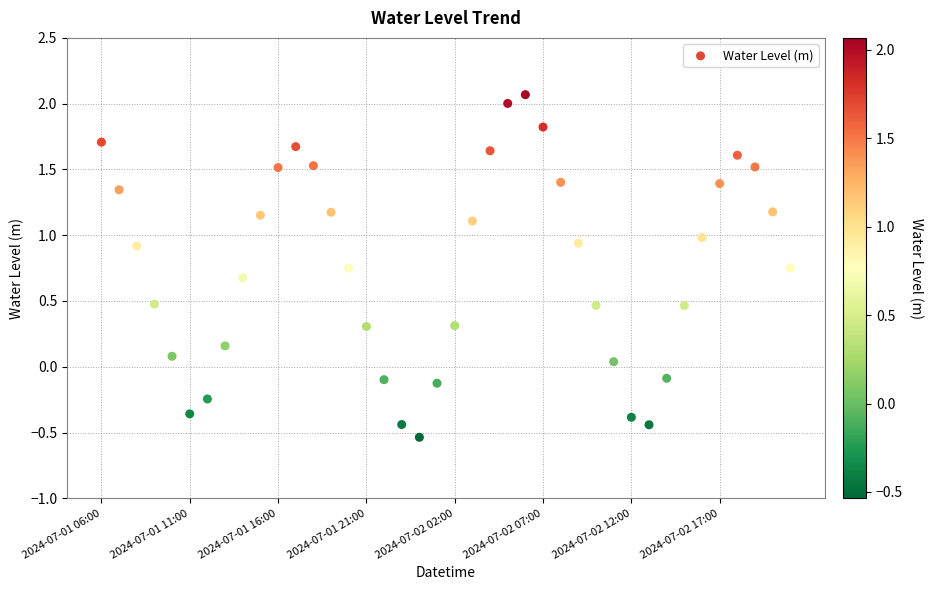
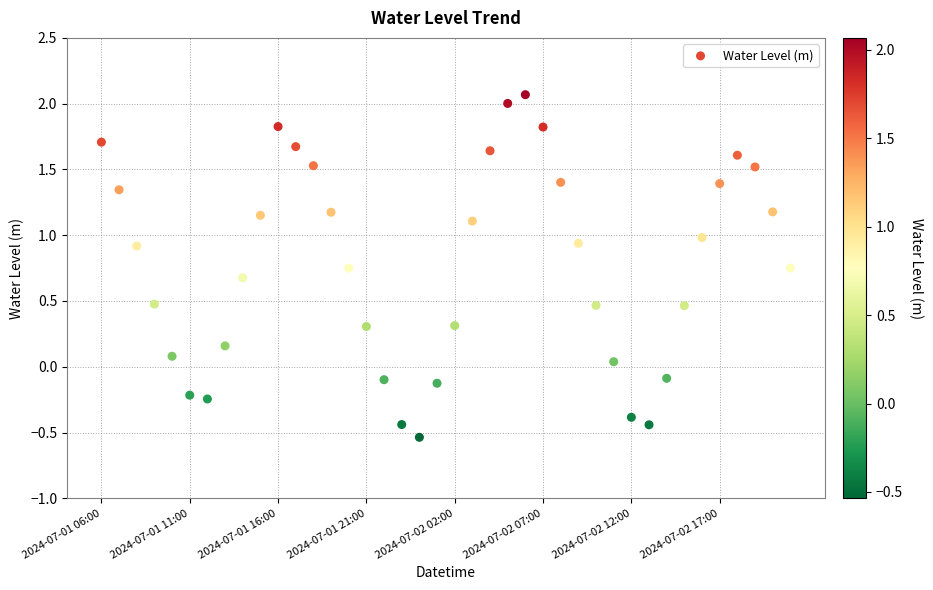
  {
-   "2024-07-01 11:00": -0.36,
-   "2024-07-01 16:00": 1.51
+   "2024-07-01 11:00": -0.22,
+   "2024-07-01 16:00": 1.83
  }
